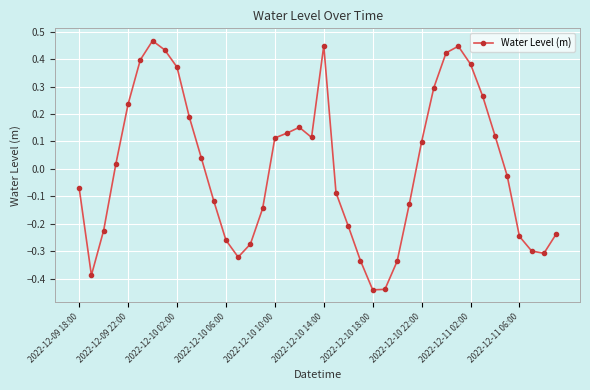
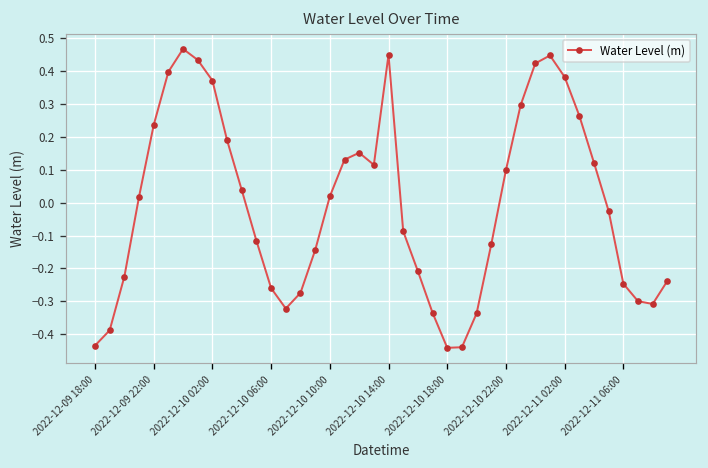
  {
-   "2022-12-09 18:00": -0.07,
+   "2022-12-09 18:00": -0.43,
    "2022-12-09 22:00": 0.24,
    "2022-12-10 02:00": 0.37,
    "2022-12-10 06:00": -0.26,
-   "2022-12-10 10:00": 0.11,
+   "2022-12-10 10:00": 0.02,
    "2022-12-10 14:00": 0.45,
    "2022-12-10 18:00": -0.44,
    "2022-12-10 22:00": 0.10,
    "2022-12-11 02:00": 0.38,
    "2022-12-11 06:00": -0.25
  }
